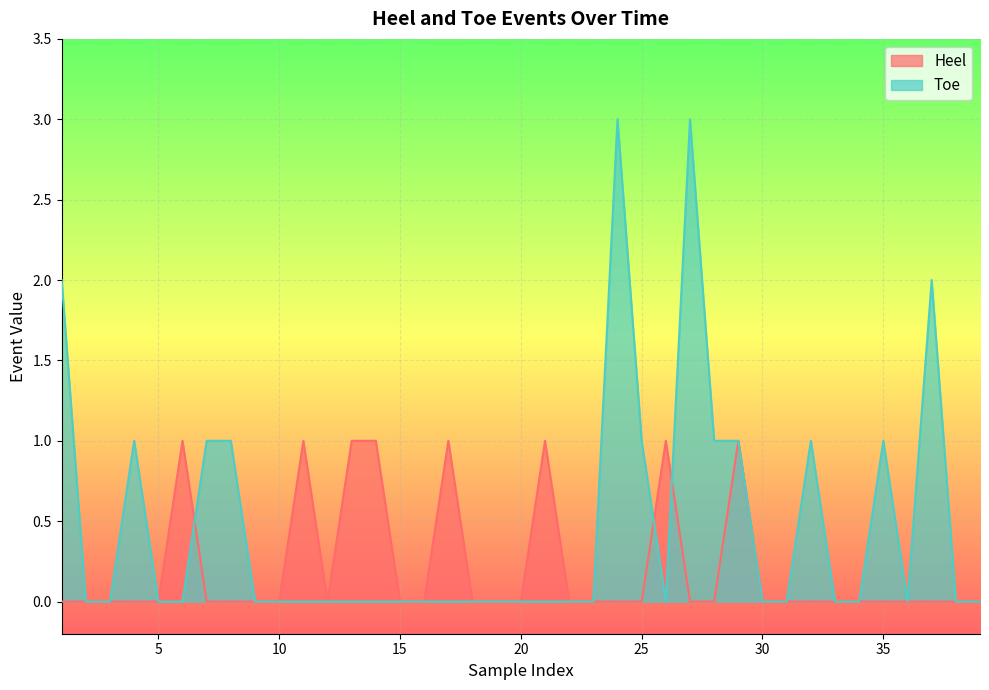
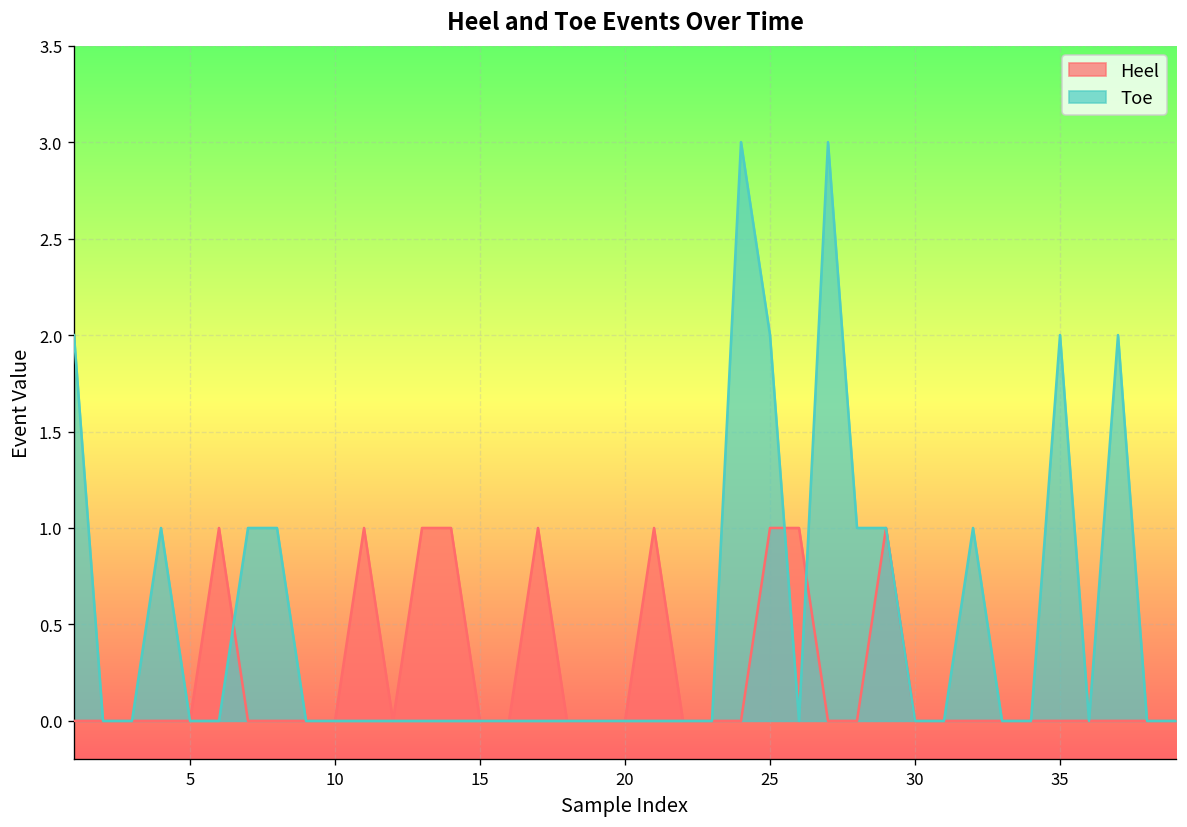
  {
    "Heel": {
-     "25": 0,
+     "25": 1,
      "35": 0
    },
    "Toe": {
-     "25": 1,
-     "35": 1
+     "25": 2,
+     "35": 2
    }
  }
